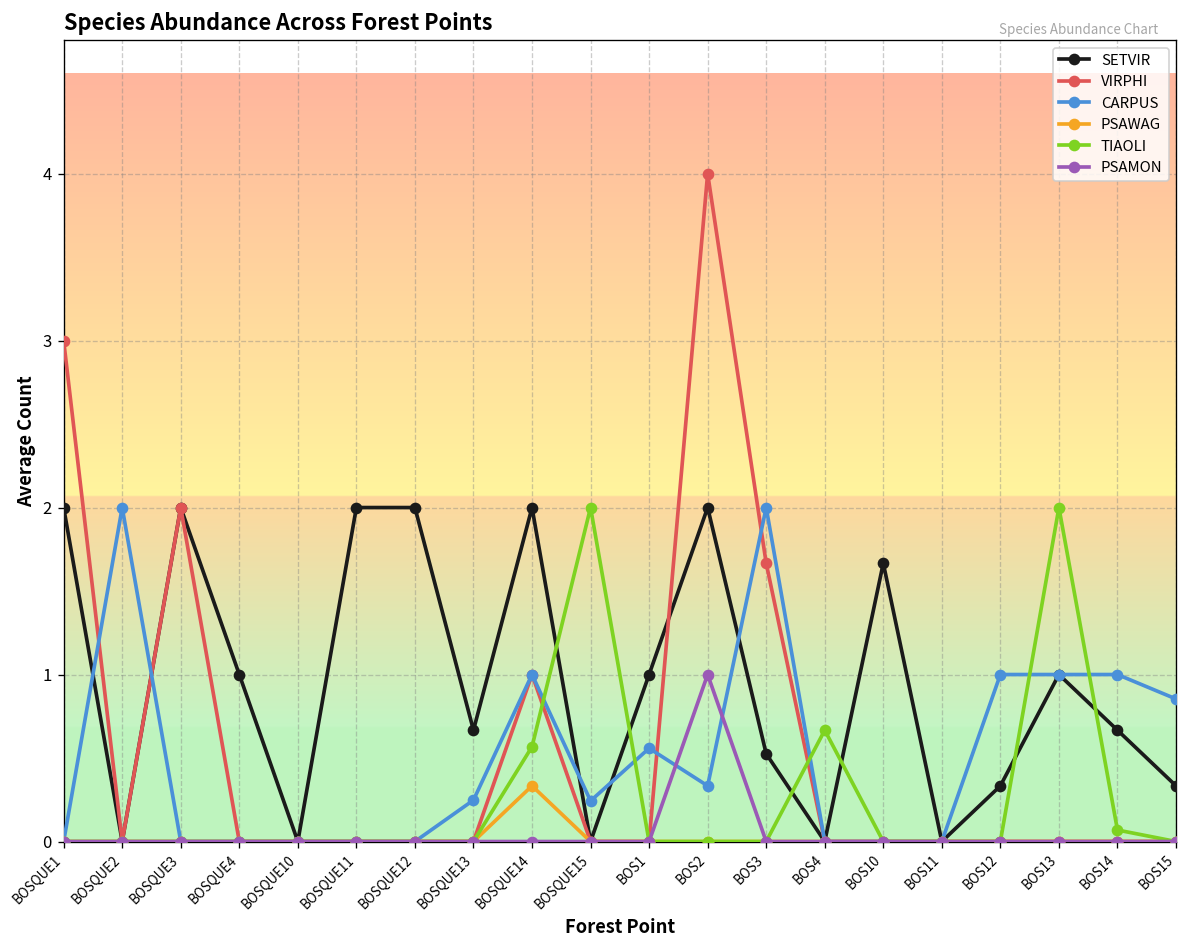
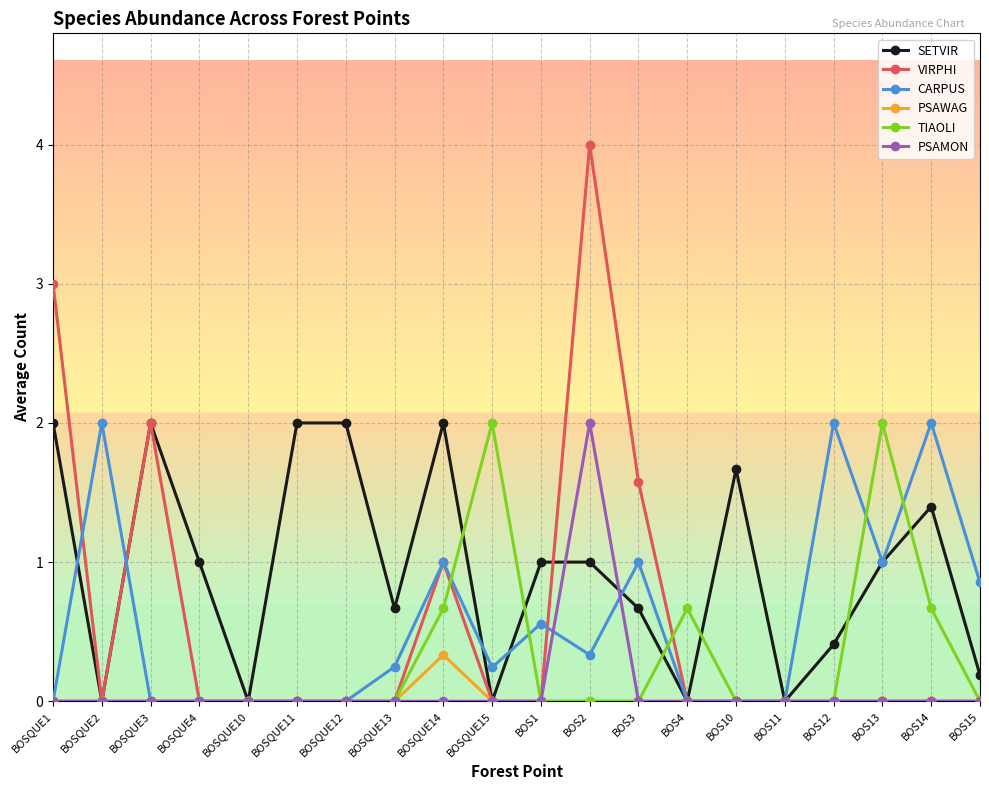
  {
    "SETVIR": {
      "BOSQUE1": 2.00,
      "BOSQUE4": 1.00,
      "BOSQUE11": 2.00,
      "BOSQUE12": 2.00,
      "BOSQUE13": 0.67,
      "BOSQUE14": 2.00,
      "BOS1": 1.00,
-     "BOS2": 2,
-     "BOS3": 0.53,
+     "BOS2": 1,
+     "BOS3": 0.67,
      "BOS10": 1.67,
-     "BOS12": 0.33,
-     "BOS14": 0.67,
-     "BOS15": 0.33
+     "BOS12": 0.41,
+     "BOS14": 1.40,
+     "BOS15": 0.19
    },
    "VIRPHI": {
      "BOSQUE1": 3.00,
      "BOS2": 4.00,
-     "BOS3": 1.67
+     "BOS3": 1.58
    },
    "CARPUS": {
      "BOSQUE2": 2,
      "BOSQUE13": 0.25,
      "BOSQUE15": 0.24,
      "BOS1": 0.56,
      "BOS2": 0.33,
-     "BOS3": 2,
-     "BOS12": 1,
-     "BOS14": 1,
+     "BOS3": 1,
+     "BOS12": 2,
+     "BOS14": 2,
      "BOS15": 0.85
    },
    "PSAWAG": {
      "BOSQUE14": 0.33
    },
    "TIAOLI": {
-     "BOSQUE14": 0.57,
+     "BOSQUE14": 0.67,
      "BOSQUE15": 2.00,
      "BOS4": 0.67,
      "BOS13": 2.00,
-     "BOS14": 0.07
+     "BOS14": 0.67
    },
    "PSAMON": {
      "BOSQUE14": 0,
-     "BOS2": 1
+     "BOS2": 2
    }
  }
